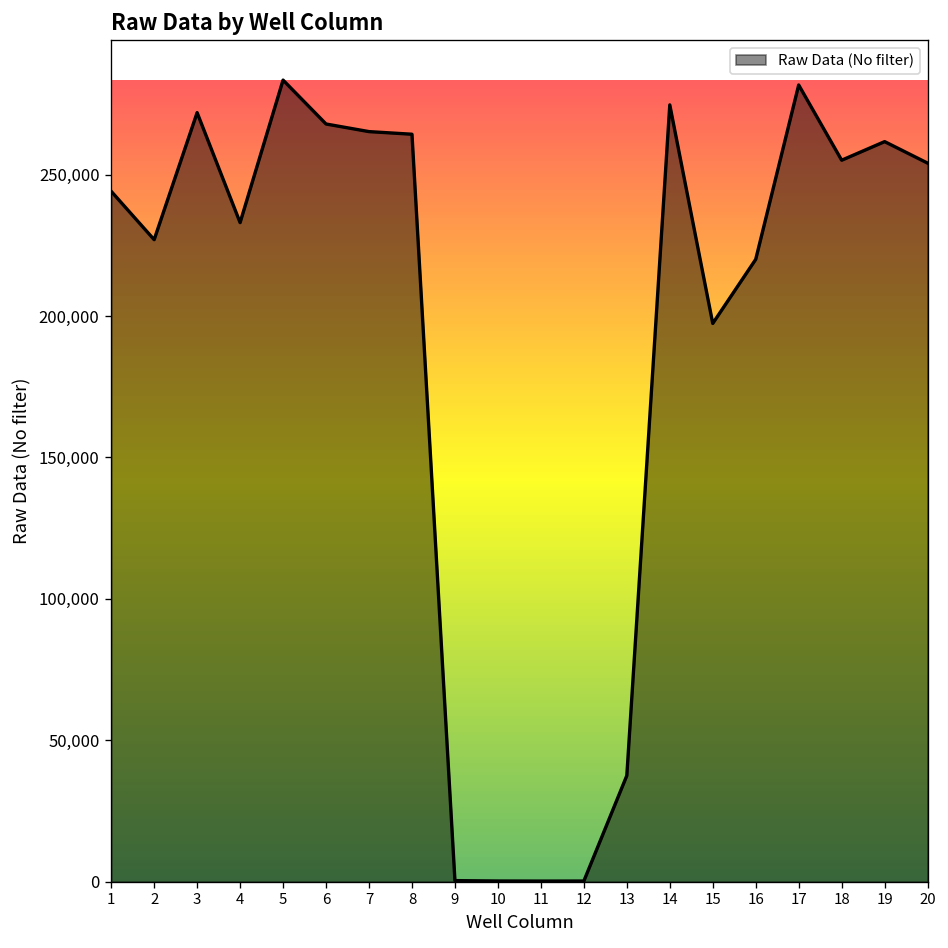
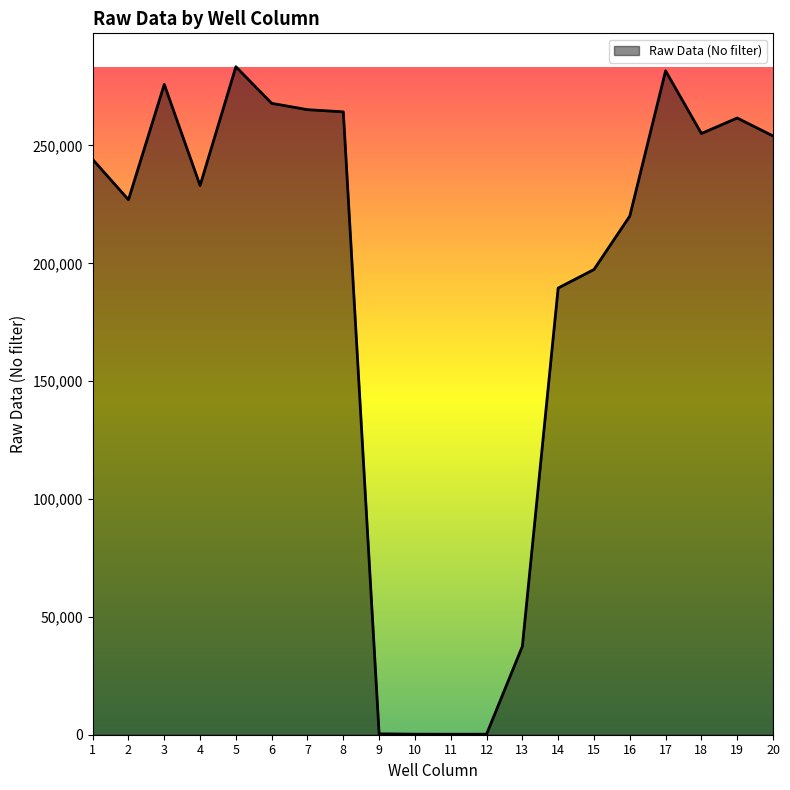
  {
    "1": "244,000",
    "2": "227,000",
-   "3": "272,000",
+   "3": "276,000",
    "4": "233,000",
    "5": "283,000",
    "6": "268,000",
    "7": "265,000",
    "8": "264,000",
    "9": "0",
    "10": "0",
    "11": "0",
    "12": "0",
    "13": "37,000",
-   "14": "275,000",
+   "14": "190,000",
    "15": "197,000",
    "16": "220,000",
    "17": "282,000",
    "18": "255,000",
    "19": "262,000",
    "20": "254,000"
  }
